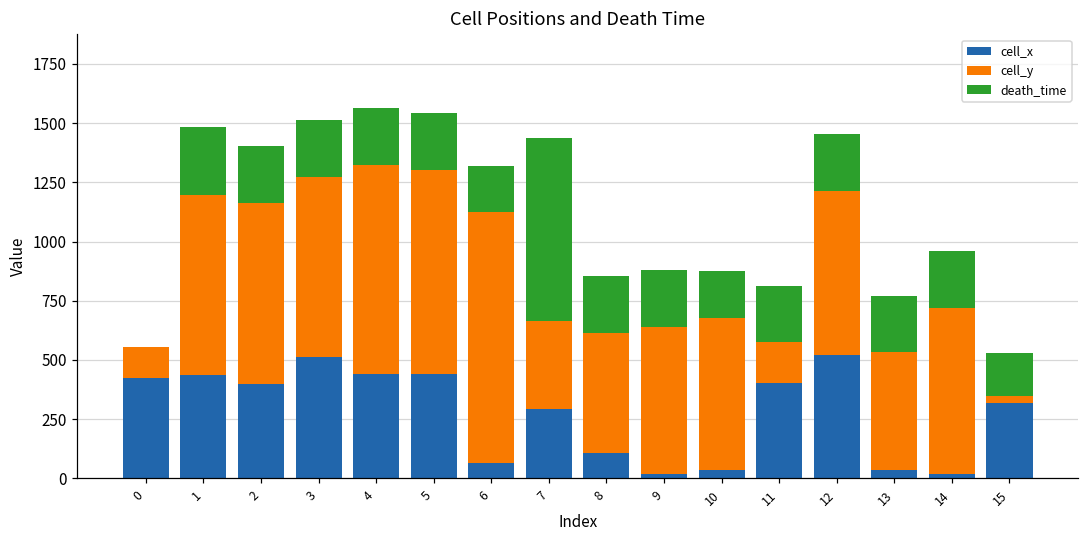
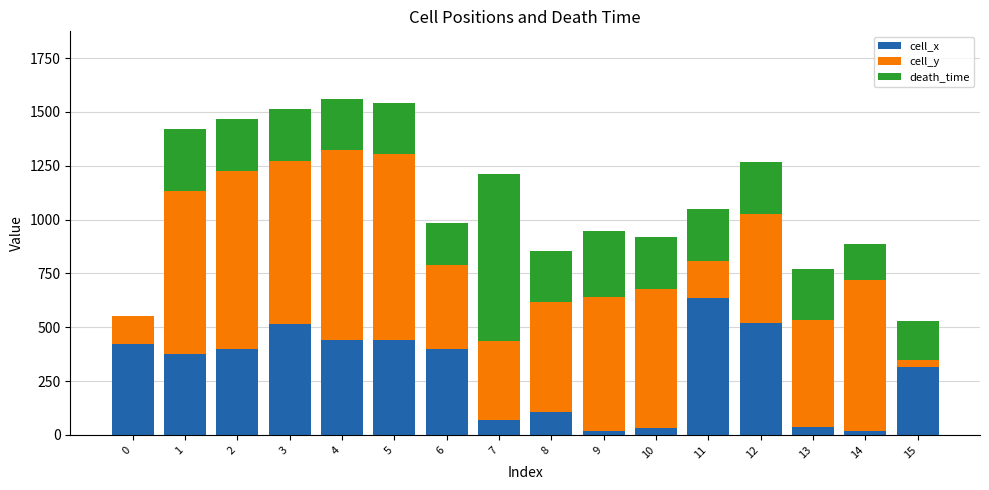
  {
    "cell_x": {
      "0": 420,
-     "1": 440,
+     "1": 370,
      "2": 400,
      "3": 510,
      "4": 440,
      "5": 440,
-     "6": 70,
-     "7": 290,
+     "6": 400,
+     "7": 70,
      "8": 110,
      "9": 20,
      "10": 30,
-     "11": 400,
+     "11": 640,
      "12": 520,
      "13": 30,
      "14": 20,
      "15": 320
    },
    "cell_y": {
      "0": 130,
      "1": 760,
-     "2": 770,
+     "2": 830,
      "3": 760,
      "4": 880,
      "5": 860,
-     "6": 1060,
+     "6": 390,
      "7": 370,
      "8": 510,
      "9": 620,
      "10": 640,
      "11": 170,
-     "12": 700,
+     "12": 510,
      "13": 500,
      "14": 700,
      "15": 30
    },
    "death_time": {
      "0": 0,
      "1": 290,
      "2": 240,
      "3": 240,
      "4": 240,
      "5": 240,
      "6": 200,
      "7": 770,
      "8": 240,
-     "9": 240,
-     "10": 200,
+     "9": 310,
+     "10": 240,
      "11": 240,
      "12": 240,
      "13": 240,
-     "14": 240,
+     "14": 160,
      "15": 180
    }
  }
